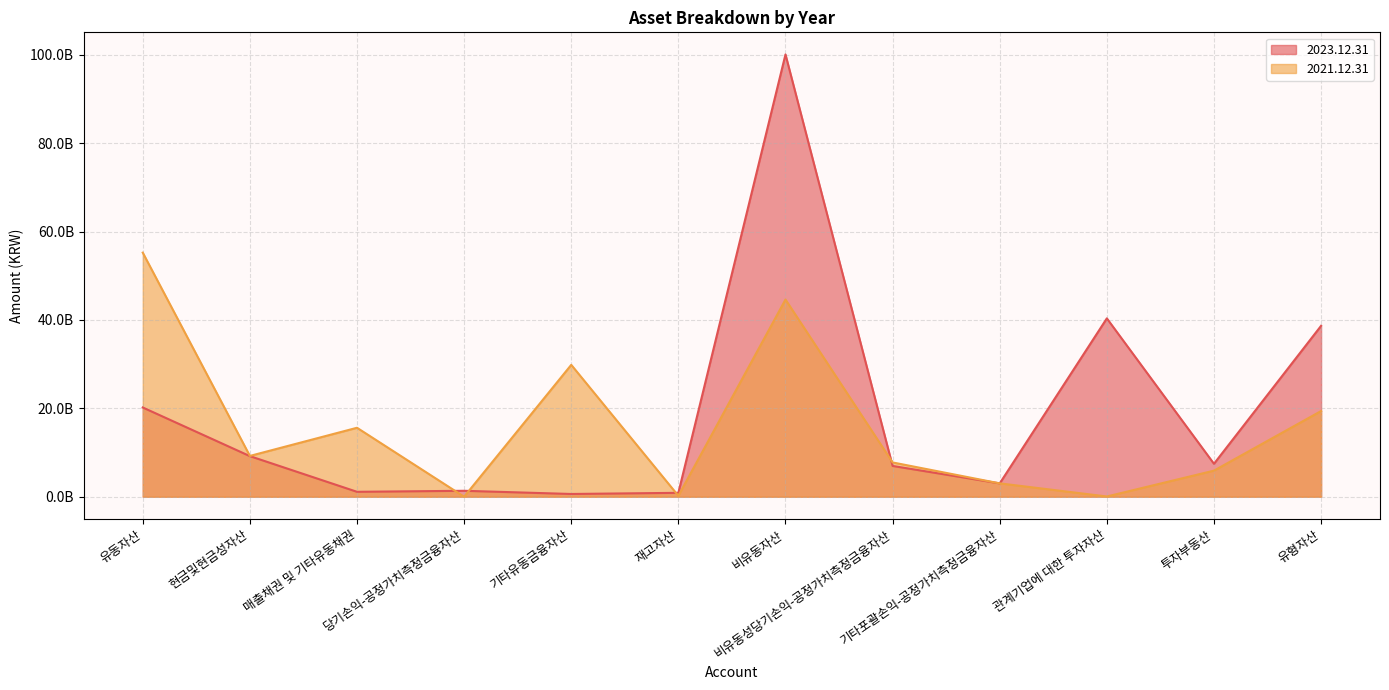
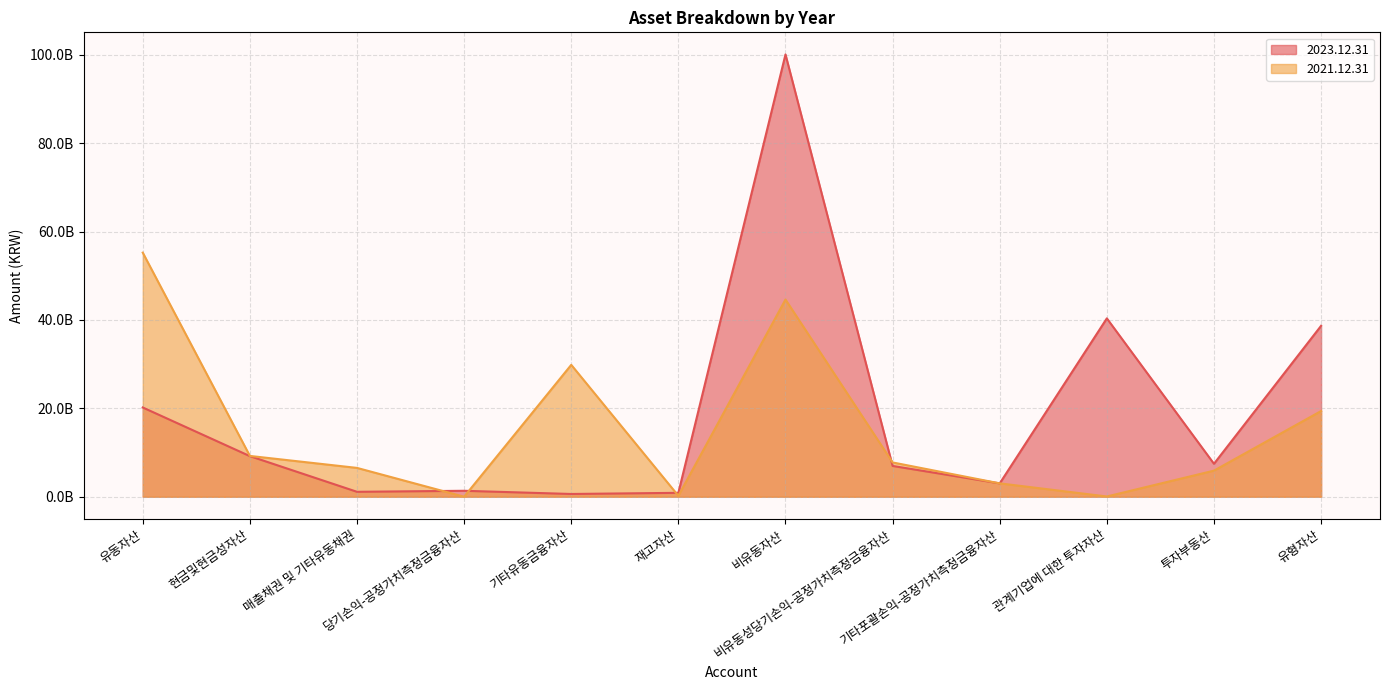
  {
    "2023.12.31": {
      "유동자산": 20000000000,
      "매출채권 및 기타유동채권": 1000000000,
      "당기손익-공정가치측정금융자산": 1000000000,
      "기타유동금융자산": 1000000000,
      "재고자산": 1000000000,
      "비유동자산": 100000000000,
      "비유동성당기손익-공정가치측정금융자산": 7000000000,
      "관계기업에 대한 투자자산": 40000000000,
      "투자부동산": 7000000000,
      "유형자산": 39000000000
    },
    "2021.12.31": {
      "유동자산": 55000000000,
-     "매출채권 및 기타유동채권": 16000000000,
+     "매출채권 및 기타유동채권": 7000000000,
      "당기손익-공정가치측정금융자산": 0,
      "기타유동금융자산": 30000000000,
      "재고자산": 0,
      "비유동자산": 45000000000,
      "비유동성당기손익-공정가치측정금융자산": 8000000000,
      "관계기업에 대한 투자자산": 0,
      "투자부동산": 6000000000,
      "유형자산": 19000000000
    }
  }
